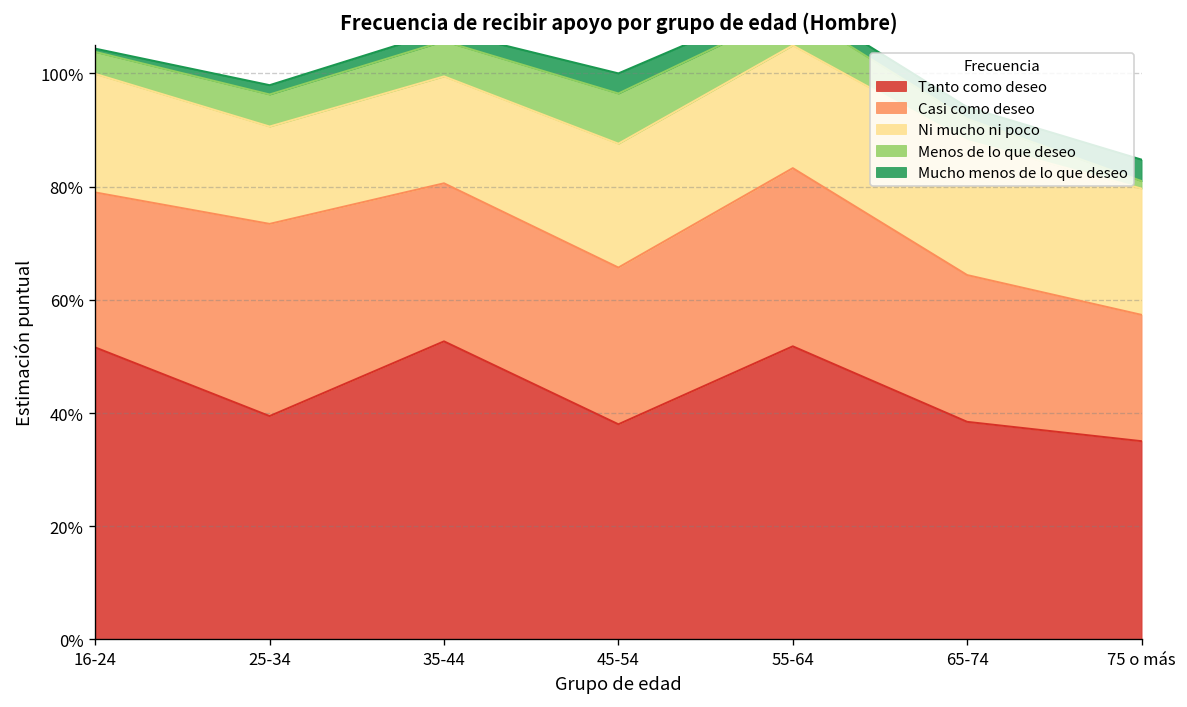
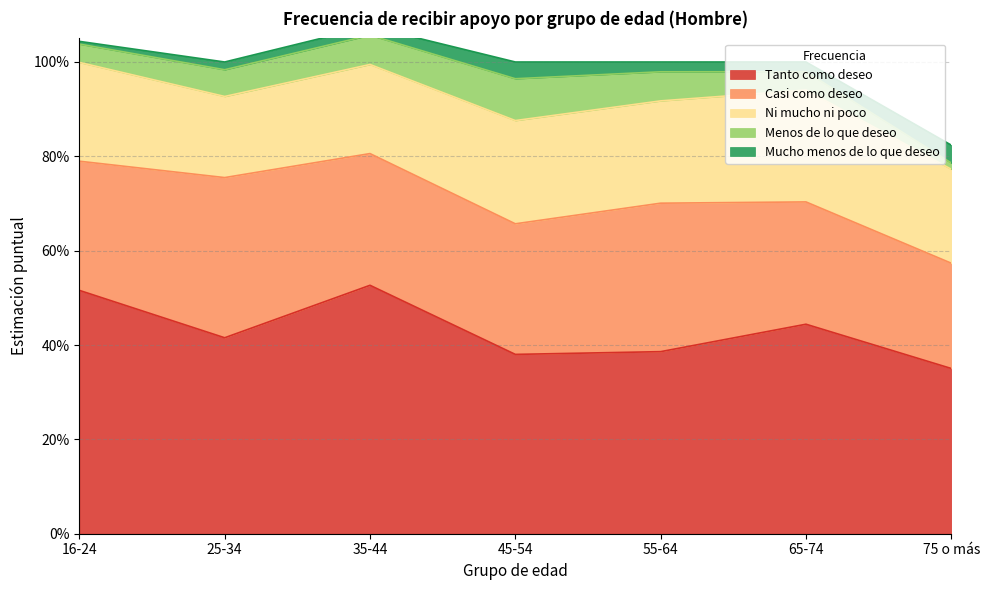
  {
    "Tanto como deseo": {
      "16-24": "52%",
-     "25-34": "39%",
+     "25-34": "42%",
      "35-44": "53%",
      "45-54": "38%",
-     "55-64": "52%",
-     "65-74": "38%",
+     "55-64": "39%",
+     "65-74": "44%",
      "75 o más": "35%"
    },
    "Casi como deseo": {
      "16-24": "27%",
      "25-34": "34%",
      "35-44": "28%",
      "45-54": "28%",
      "55-64": "31%",
      "65-74": "26%",
      "75 o más": "22%"
    },
    "Ni mucho ni poco": {
      "16-24": "21%",
      "25-34": "17%",
      "35-44": "19%",
      "45-54": "22%",
      "55-64": "22%",
-     "75 o más": "22%"
+     "75 o más": "20%"
    },
    "Menos de lo que deseo": {
      "16-24": "4%",
      "25-34": "6%",
      "45-54": "9%",
      "75 o más": "1%"
    },
    "Mucho menos de lo que deseo": {
      "16-24": "1%",
      "25-34": "2%",
      "45-54": "4%",
      "75 o más": "4%"
    }
  }
